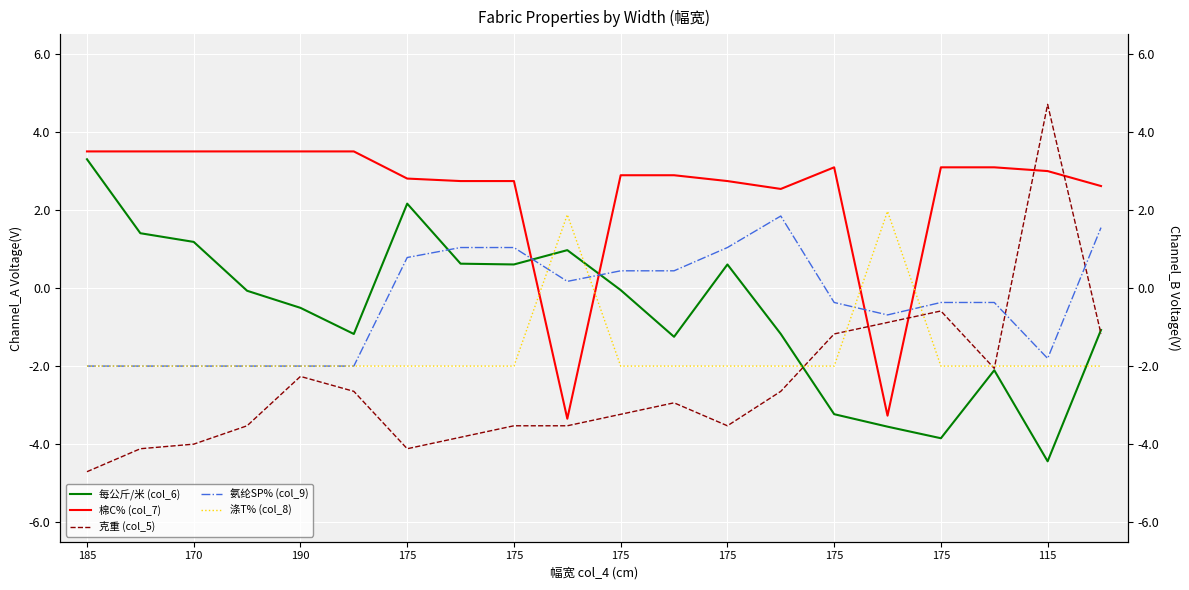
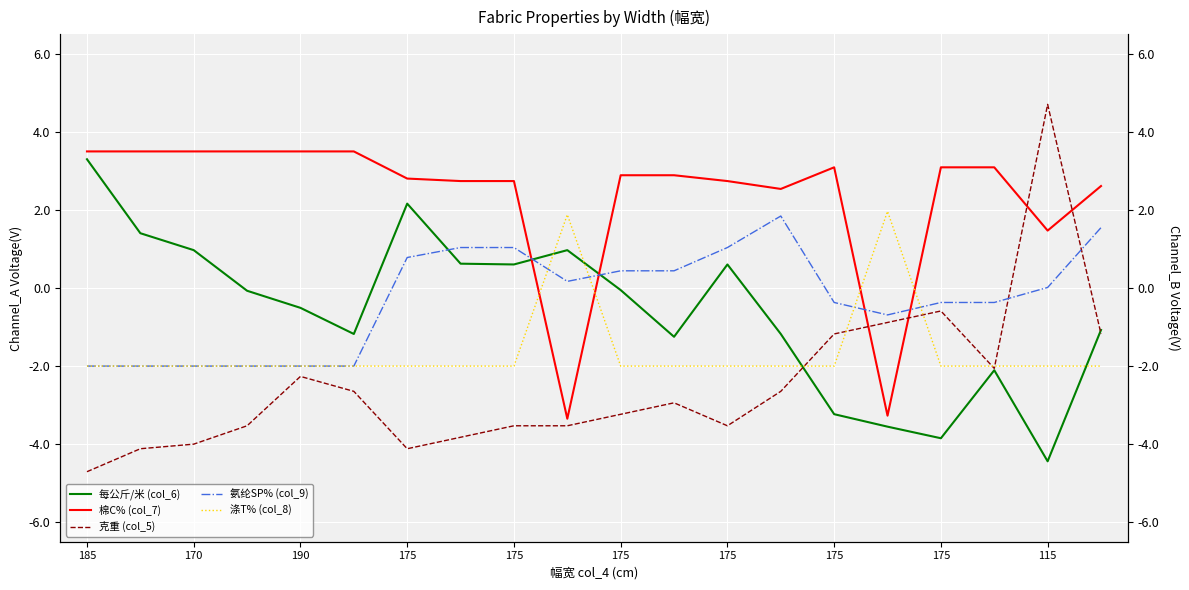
  {
    "每公斤/米 (col_6)": {
      "185": 3.3,
-     "170": 1.2,
+     "170": 1.0,
      "190": -0.5,
      "115": -4.4
    },
    "棉C% (col_7)": {
      "185": 3.5,
      "170": 3.5,
      "190": 3.5,
-     "115": 3.0
+     "115": 1.5
    },
    "克重 (col_5)": {
      "185": -4.7,
      "170": -4.0,
      "190": -2.3,
      "115": 4.7
    },
    "氨纶SP% (col_9)": {
-     "115": -1.8
+     "115": 0.0
    },
    "涤T% (col_8)": {
      "115": -2.0
    }
  }
